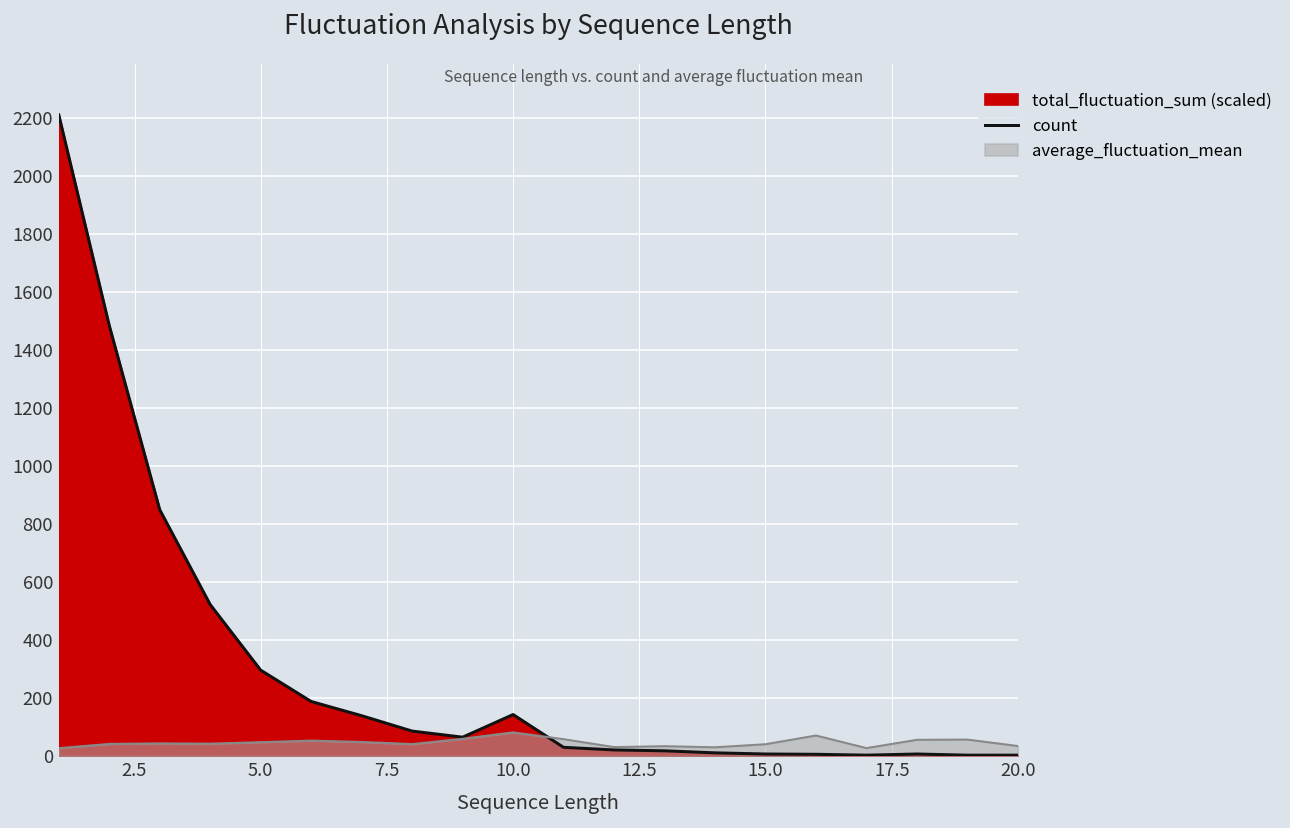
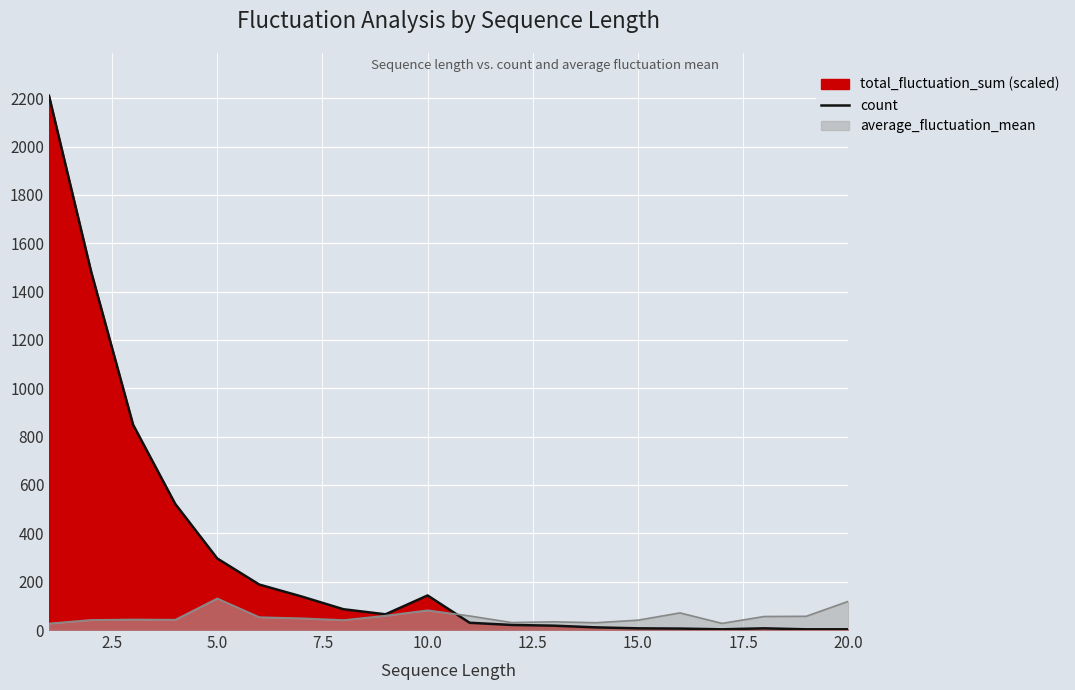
  {
    "total_fluctuation_sum (scaled)": {
      "5.0": 300,
      "10.0": 140,
      "15.0": 10,
      "20.0": 0
    },
    "average_fluctuation_mean": {
-     "5.0": 50,
+     "5.0": 130,
      "10.0": 80,
      "15.0": 40,
-     "20.0": 30
+     "20.0": 120
    }
  }
